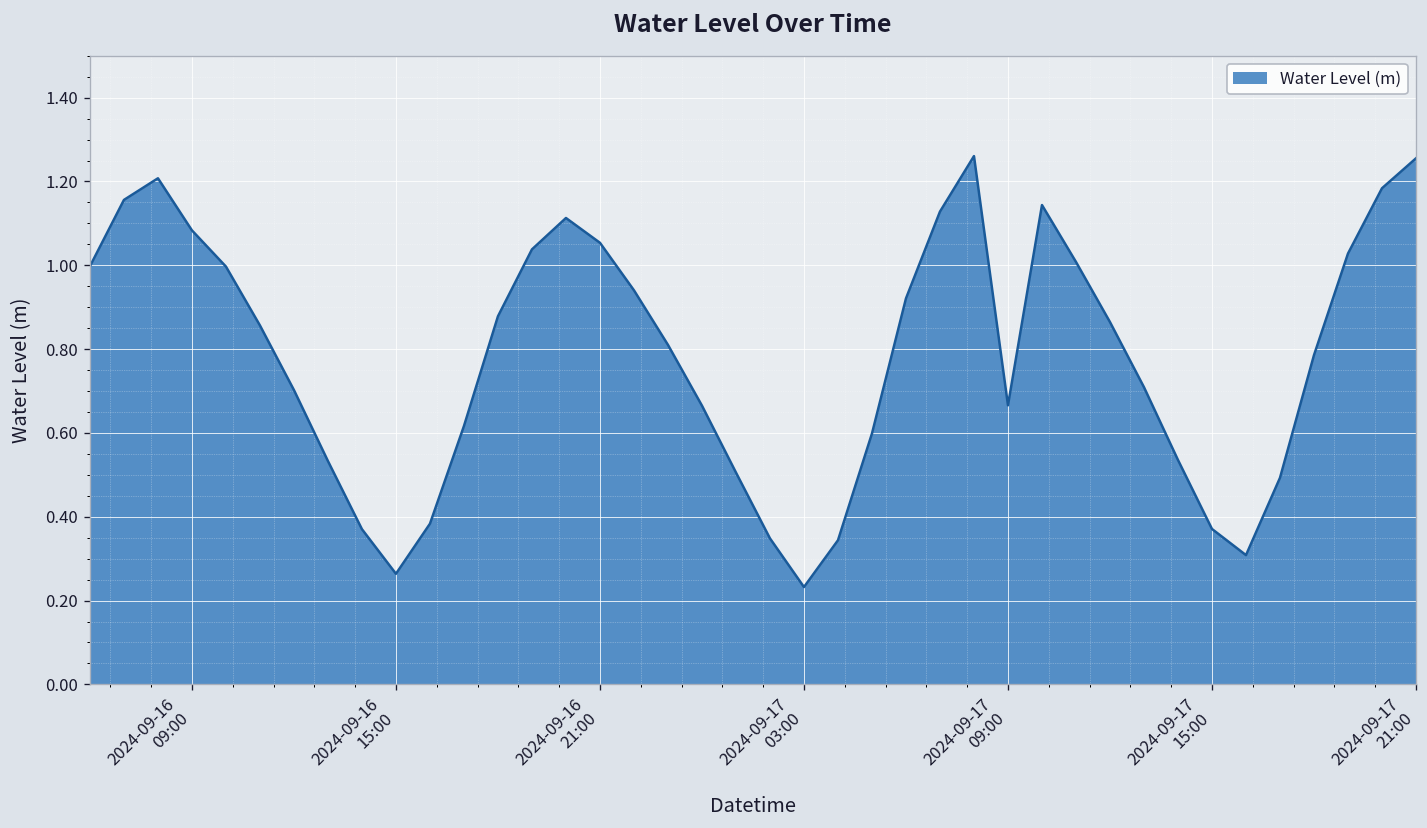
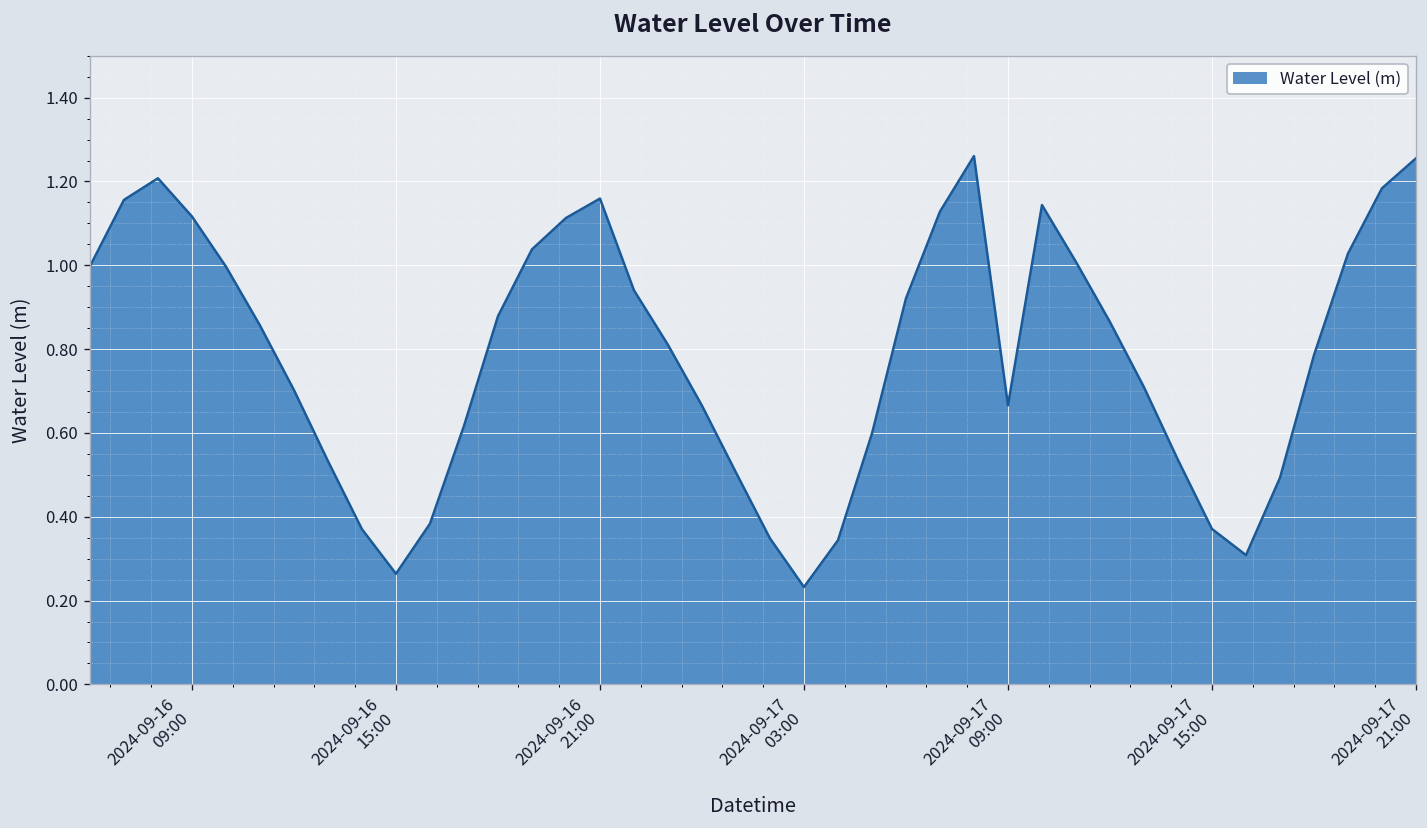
  {
-   "2024-09-16 09:00": 1.08,
+   "2024-09-16 09:00": 1.12,
    "2024-09-16 15:00": 0.26,
-   "2024-09-16 21:00": 1.05,
+   "2024-09-16 21:00": 1.16,
    "2024-09-17 03:00": 0.23,
    "2024-09-17 09:00": 0.67,
    "2024-09-17 15:00": 0.37,
    "2024-09-17 21:00": 1.26
  }
